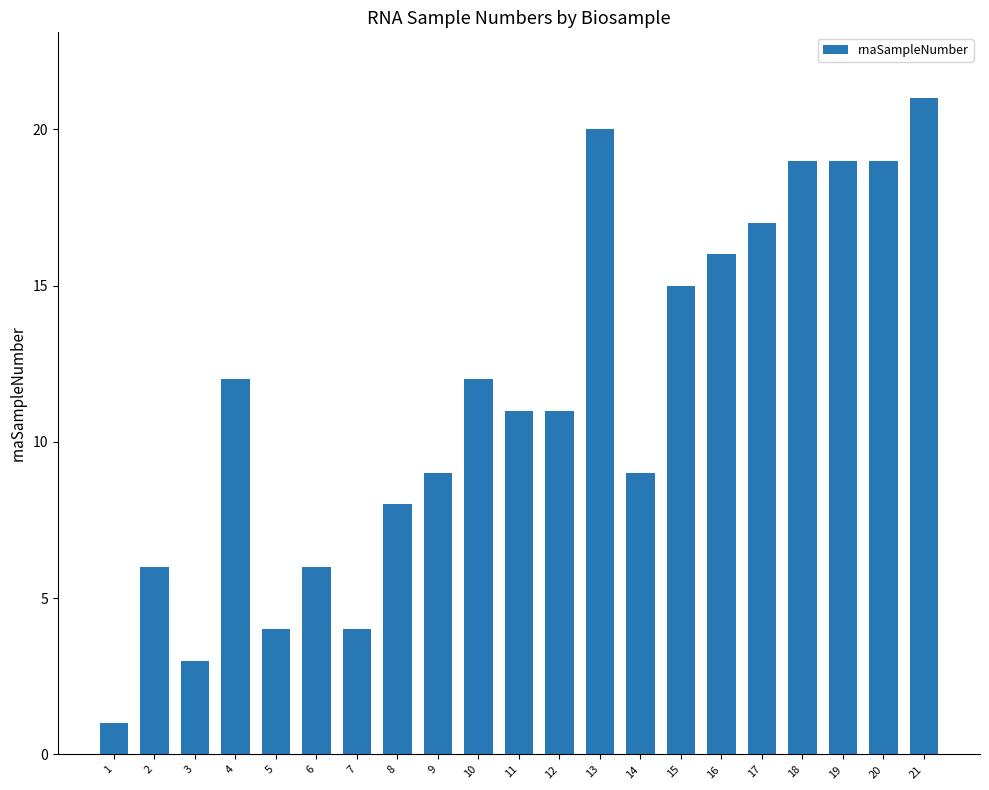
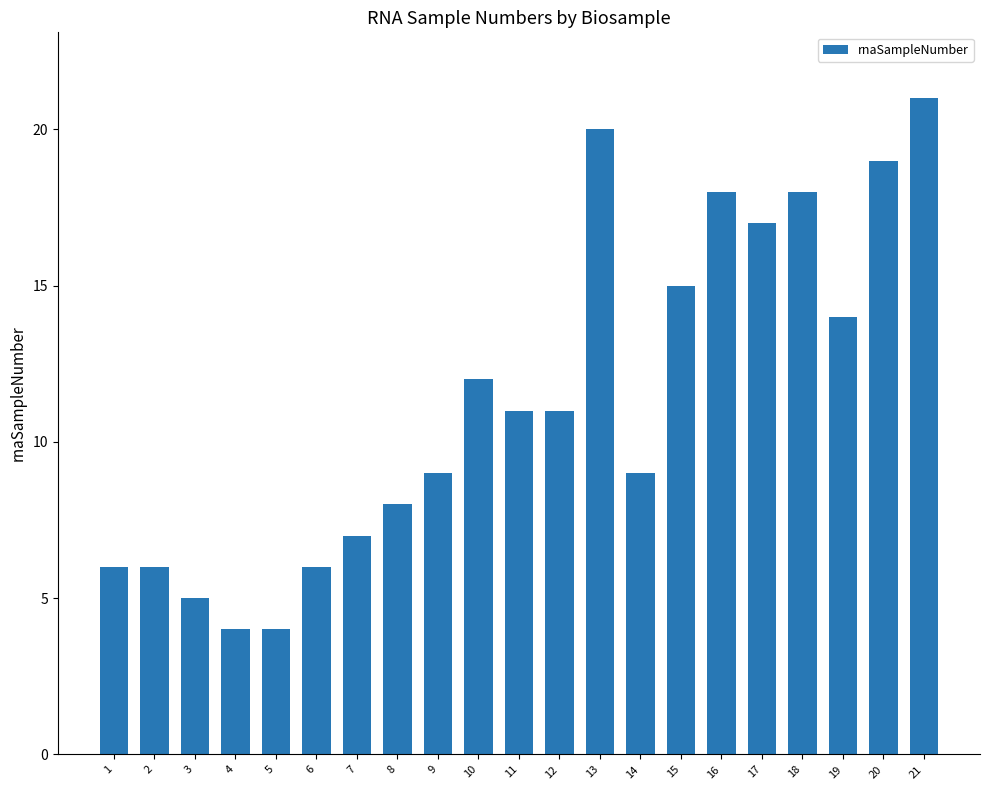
  {
-   "1": 1,
+   "1": 6,
    "2": 6,
-   "3": 3,
-   "4": 12,
+   "3": 5,
+   "4": 4,
    "5": 4,
    "6": 6,
-   "7": 4,
+   "7": 7,
    "8": 8,
    "9": 9,
    "10": 12,
    "11": 11,
    "12": 11,
    "13": 20,
    "14": 9,
    "15": 15,
-   "16": 16,
+   "16": 18,
    "17": 17,
-   "18": 19,
-   "19": 19,
+   "18": 18,
+   "19": 14,
    "20": 19,
    "21": 21
  }
